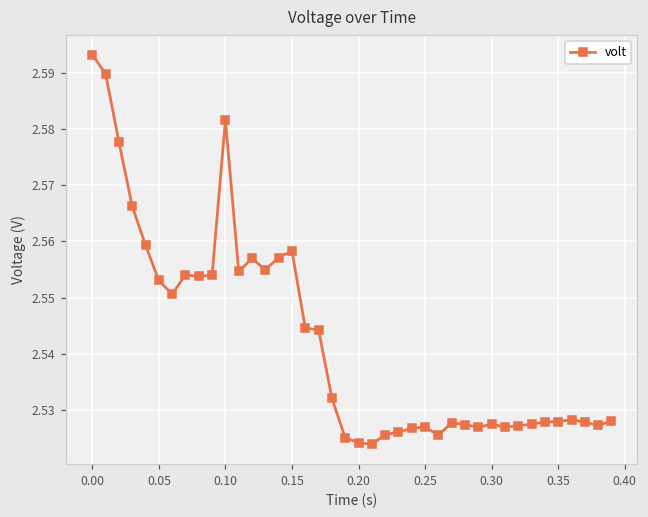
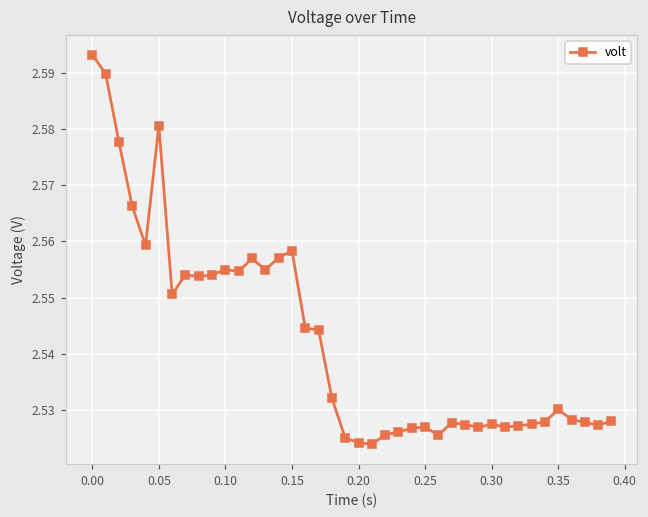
  {
    "0.00": 2.593,
-   "0.05": 2.553,
-   "0.10": 2.582,
+   "0.05": 2.581,
+   "0.10": 2.555,
    "0.15": 2.558,
    "0.20": 2.524,
    "0.25": 2.527,
    "0.30": 2.527,
-   "0.35": 2.528
+   "0.35": 2.530
  }
